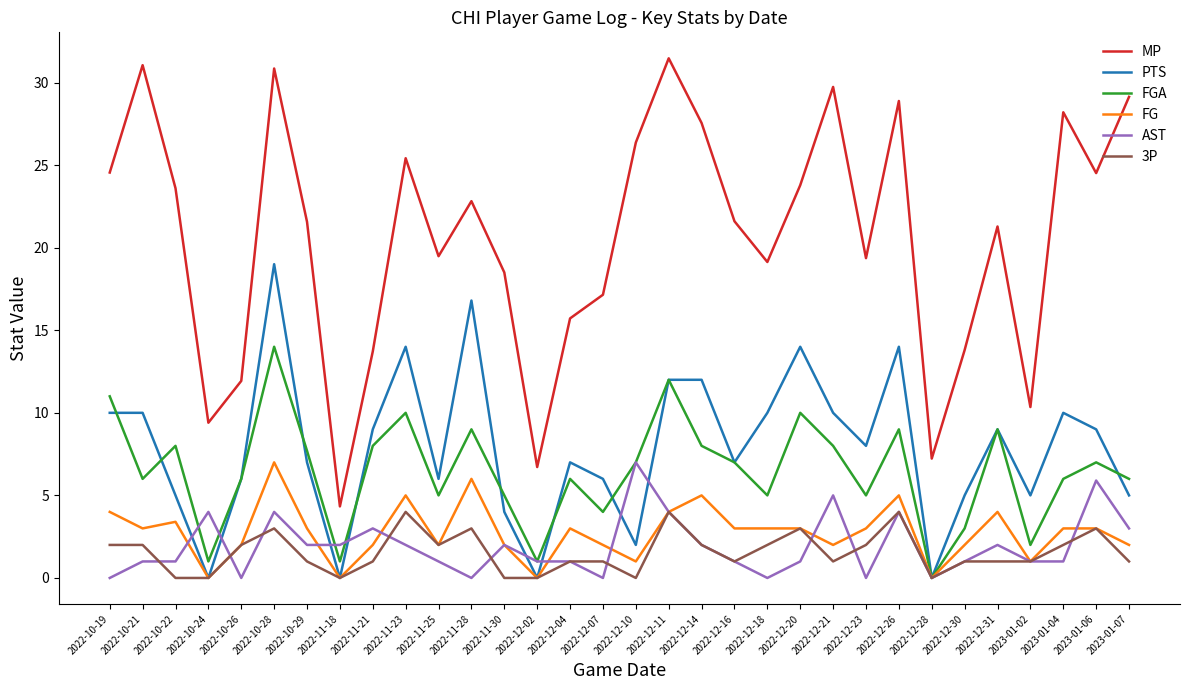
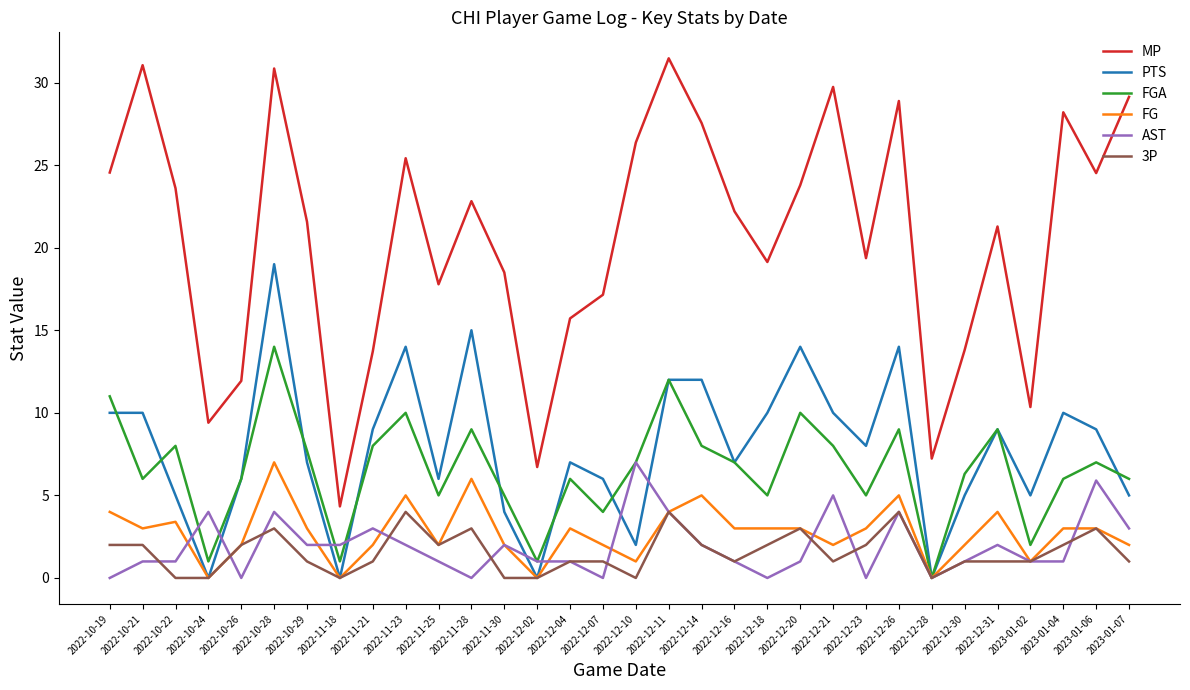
  {
    "MP": {
      "2022-10-19": 24.6,
      "2022-10-21": 31.1,
      "2022-10-22": 23.6,
      "2022-10-24": 9.4,
      "2022-10-26": 11.9,
      "2022-10-28": 30.9,
      "2022-10-29": 21.6,
      "2022-11-18": 4.3,
      "2022-11-21": 13.7,
      "2022-11-23": 25.4,
-     "2022-11-25": 19.5,
+     "2022-11-25": 17.8,
      "2022-11-28": 22.8,
      "2022-11-30": 18.5,
      "2022-12-02": 6.7,
      "2022-12-04": 15.7,
      "2022-12-07": 17.2,
      "2022-12-10": 26.4,
      "2022-12-11": 31.5,
      "2022-12-14": 27.6,
-     "2022-12-16": 21.6,
+     "2022-12-16": 22.2,
      "2022-12-18": 19.1,
      "2022-12-20": 23.8,
      "2022-12-21": 29.7,
      "2022-12-23": 19.4,
      "2022-12-26": 28.9,
      "2022-12-28": 7.2,
      "2022-12-30": 13.8,
      "2022-12-31": 21.3,
      "2023-01-02": 10.4,
      "2023-01-04": 28.2,
      "2023-01-06": 24.5,
      "2023-01-07": 29.1
    },
    "PTS": {
      "2022-10-19": 10.0,
      "2022-10-21": 10.0,
      "2022-10-22": 5.0,
      "2022-10-28": 19.0,
      "2022-10-29": 7.0,
      "2022-11-21": 9.0,
      "2022-11-23": 14.0,
      "2022-11-25": 6.0,
-     "2022-11-28": 16.8,
+     "2022-11-28": 15.0,
      "2022-11-30": 4.0,
      "2022-12-04": 7.0,
      "2022-12-07": 6.0,
      "2022-12-10": 2.0,
      "2022-12-14": 12.0,
      "2022-12-18": 10.0,
      "2022-12-20": 14.0,
      "2022-12-21": 10.0,
      "2022-12-23": 8.0,
      "2022-12-26": 14.0,
      "2022-12-30": 5.0,
      "2023-01-02": 5.0,
      "2023-01-04": 10.0,
      "2023-01-06": 9.0,
      "2023-01-07": 5.0
    },
    "FGA": {
      "2022-10-19": 11.0,
      "2022-10-21": 6.0,
      "2022-10-22": 8.0,
      "2022-10-24": 1.0,
      "2022-10-28": 14.0,
      "2022-10-29": 7.7,
      "2022-11-18": 1.0,
      "2022-11-21": 8.0,
      "2022-11-23": 10.0,
      "2022-11-25": 5.0,
      "2022-11-28": 9.0,
      "2022-11-30": 5.0,
      "2022-12-04": 6.0,
      "2022-12-07": 4.0,
      "2022-12-14": 8.0,
      "2022-12-18": 5.0,
      "2022-12-20": 10.0,
      "2022-12-21": 8.0,
      "2022-12-23": 5.0,
      "2022-12-26": 9.0,
-     "2022-12-30": 3.0,
+     "2022-12-30": 6.3,
      "2023-01-02": 2.0,
      "2023-01-04": 6.0,
      "2023-01-06": 7.0,
      "2023-01-07": 6.0
    },
    "FG": {
      "2022-10-19": 4.0,
      "2022-10-21": 3.0,
      "2022-10-22": 3.4,
      "2022-10-28": 7.0,
      "2022-10-29": 3.0,
      "2022-11-21": 2.0,
      "2022-11-23": 5.0,
      "2022-11-28": 6.0,
      "2022-12-04": 3.0,
      "2022-12-07": 2.0,
      "2022-12-10": 1.0,
      "2022-12-14": 5.0,
      "2022-12-16": 3.0,
      "2022-12-18": 3.0,
      "2022-12-21": 2.0,
      "2022-12-23": 3.0,
      "2022-12-26": 5.0,
      "2022-12-30": 2.0,
      "2022-12-31": 4.0,
      "2023-01-04": 3.0,
      "2023-01-07": 2.0
    },
    "AST": {
      "2022-10-19": 0.0,
      "2022-10-21": 1.0,
      "2022-10-22": 1.0,
      "2022-10-24": 4.0,
      "2022-10-26": 0.0,
      "2022-10-28": 4.0,
      "2022-10-29": 2.0,
      "2022-11-18": 2.0,
      "2022-11-21": 3.0,
      "2022-11-23": 2.0,
      "2022-11-25": 1.0,
      "2022-11-28": 0.0,
      "2022-12-07": 0.0,
      "2022-12-18": 0.0,
      "2022-12-20": 1.0,
      "2022-12-21": 5.0,
      "2022-12-23": 0.0,
      "2022-12-31": 2.0,
      "2023-01-04": 1.0,
      "2023-01-06": 5.9,
      "2023-01-07": 3.0
    },
    "3P": {
      "2022-10-19": 2.0,
      "2022-10-21": 2.0,
      "2022-10-22": 0.0,
      "2022-10-28": 3.0,
      "2022-10-29": 1.0,
      "2022-11-21": 1.0,
      "2022-11-23": 4.0,
      "2022-11-28": 3.0,
      "2022-11-30": 0.0,
      "2022-12-07": 1.0,
      "2022-12-10": 0.0,
      "2022-12-18": 2.0,
      "2022-12-21": 1.0,
      "2022-12-23": 2.0,
      "2022-12-31": 1.0,
      "2023-01-04": 2.0,
      "2023-01-07": 1.0
    }
  }
